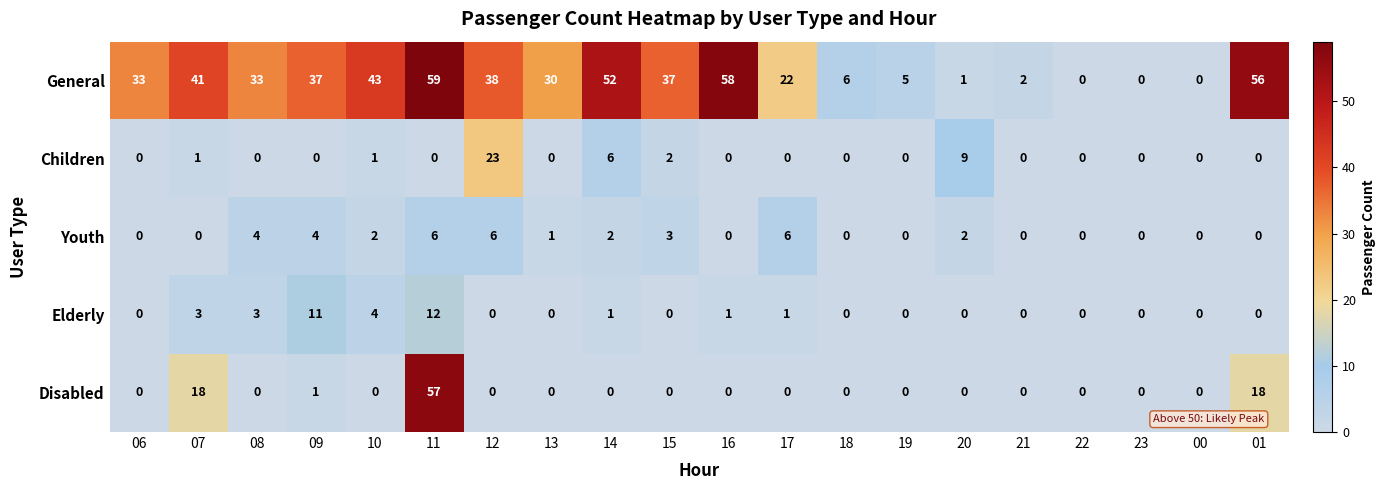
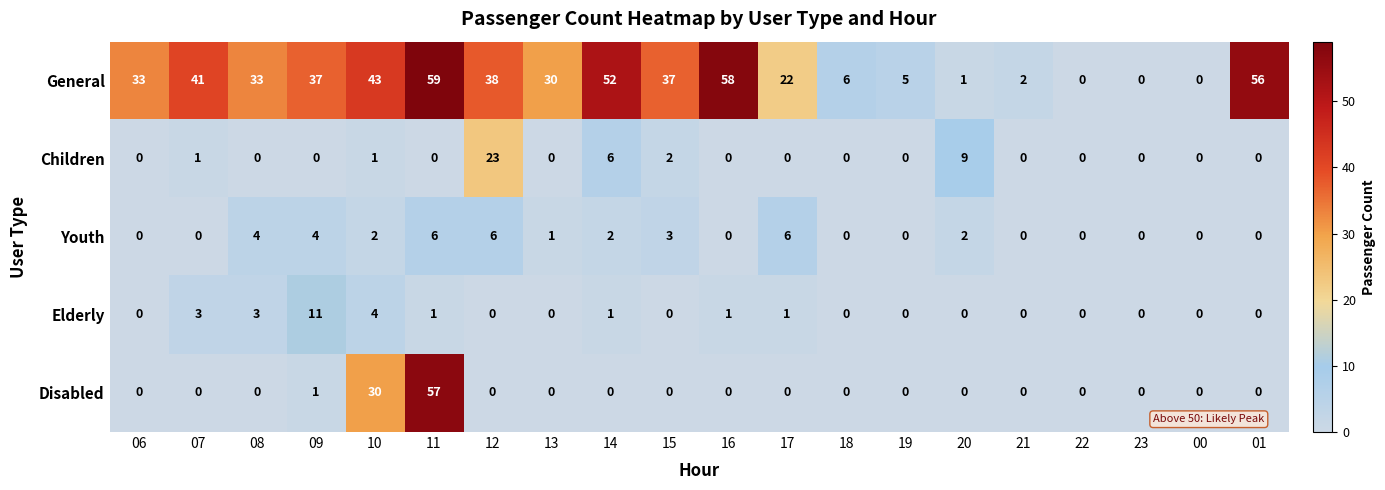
  {
    "General": {
      "06": 33,
      "07": 41,
      "08": 33,
      "09": 37,
      "10": 43,
      "11": 59,
      "12": 38,
      "13": 30,
      "14": 52,
      "15": 37,
      "16": 58,
      "17": 22,
      "18": 6,
      "19": 5,
      "20": 1,
      "21": 2,
      "22": 0,
      "23": 0,
      "00": 0,
      "01": 56
    },
    "Children": {
      "06": 0,
      "07": 1,
      "08": 0,
      "09": 0,
      "10": 1,
      "11": 0,
      "12": 23,
      "13": 0,
      "14": 6,
      "15": 2,
      "16": 0,
      "17": 0,
      "18": 0,
      "19": 0,
      "20": 9,
      "21": 0,
      "22": 0,
      "23": 0,
      "00": 0,
      "01": 0
    },
    "Youth": {
      "06": 0,
      "07": 0,
      "08": 4,
      "09": 4,
      "10": 2,
      "11": 6,
      "12": 6,
      "13": 1,
      "14": 2,
      "15": 3,
      "16": 0,
      "17": 6,
      "18": 0,
      "19": 0,
      "20": 2,
      "21": 0,
      "22": 0,
      "23": 0,
      "00": 0,
      "01": 0
    },
    "Elderly": {
      "06": 0,
      "07": 3,
      "08": 3,
      "09": 11,
      "10": 4,
-     "11": 12,
+     "11": 1,
      "12": 0,
      "13": 0,
      "14": 1,
      "15": 0,
      "16": 1,
      "17": 1,
      "18": 0,
      "19": 0,
      "20": 0,
      "21": 0,
      "22": 0,
      "23": 0,
      "00": 0,
      "01": 0
    },
    "Disabled": {
      "06": 0,
-     "07": 18,
+     "07": 0,
      "08": 0,
      "09": 1,
-     "10": 0,
+     "10": 30,
      "11": 57,
      "12": 0,
      "13": 0,
      "14": 0,
      "15": 0,
      "16": 0,
      "17": 0,
      "18": 0,
      "19": 0,
      "20": 0,
      "21": 0,
      "22": 0,
      "23": 0,
      "00": 0,
-     "01": 18
+     "01": 0
    }
  }
